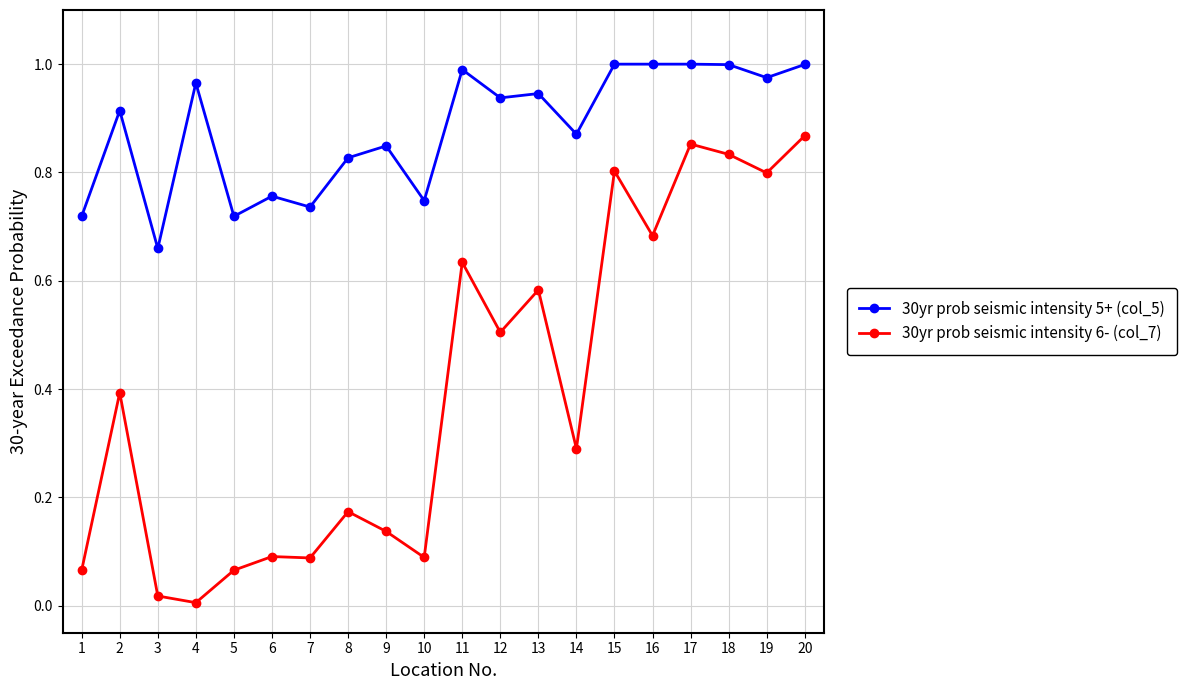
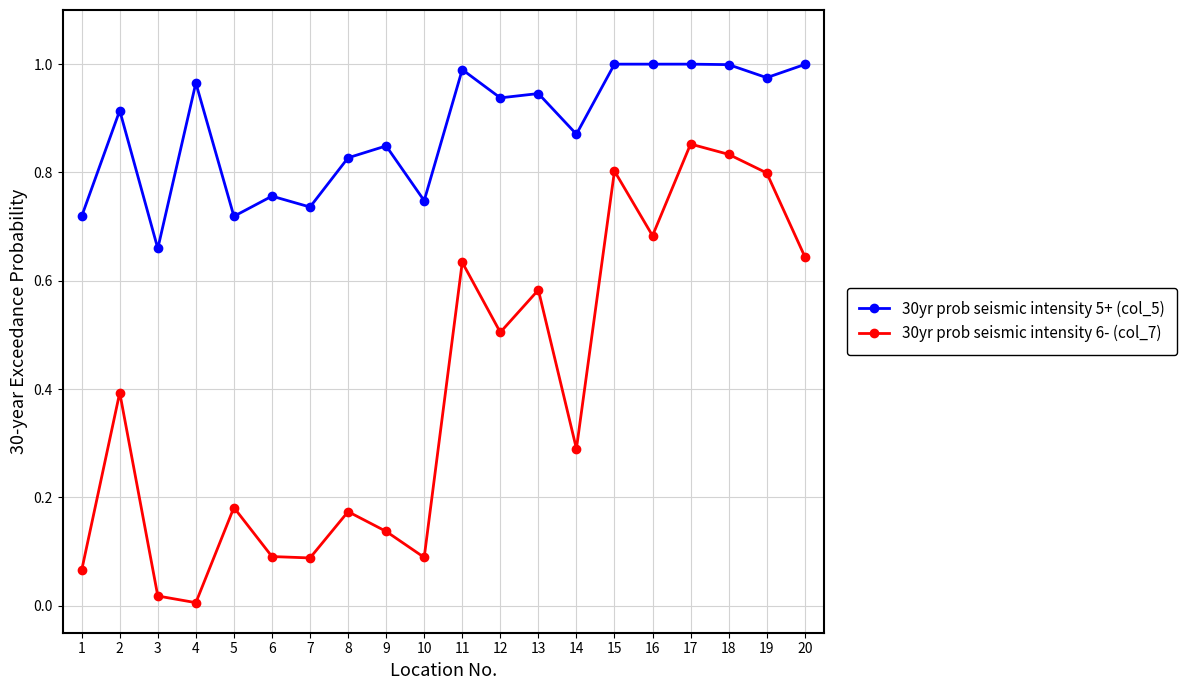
  {
    "30yr prob seismic intensity 5+ (col_5)": {
      "1": 0.72,
      "2": 0.91,
      "3": 0.66,
      "4": 0.97,
      "5": 0.72,
      "6": 0.76,
      "7": 0.74,
      "8": 0.83,
      "9": 0.85,
      "10": 0.75,
      "11": 0.99,
      "12": 0.94,
      "13": 0.95,
      "14": 0.87,
      "15": 1.00,
      "16": 1.00,
      "17": 1.00,
      "18": 1.00,
      "19": 0.98,
      "20": 1.00
    },
    "30yr prob seismic intensity 6- (col_7)": {
      "1": 0.07,
      "2": 0.39,
      "3": 0.02,
      "4": 0.01,
-     "5": 0.07,
+     "5": 0.18,
      "6": 0.09,
      "7": 0.09,
      "8": 0.17,
      "9": 0.14,
      "10": 0.09,
      "11": 0.63,
      "12": 0.50,
      "13": 0.58,
      "14": 0.29,
      "15": 0.80,
      "16": 0.68,
      "17": 0.85,
      "18": 0.83,
      "19": 0.80,
-     "20": 0.87
+     "20": 0.64
    }
  }
